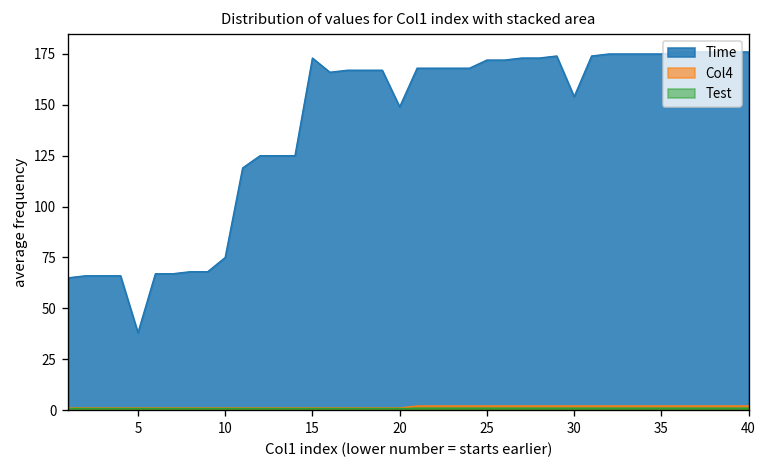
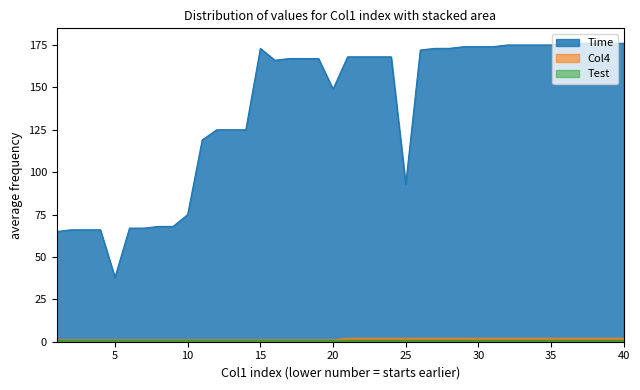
  {
    "Time": {
      "5": 38,
      "10": 75,
      "15": 173,
      "20": 149,
-     "25": 172,
-     "30": 154,
+     "25": 93,
+     "30": 174,
      "35": 175,
      "40": 176
    }
  }
